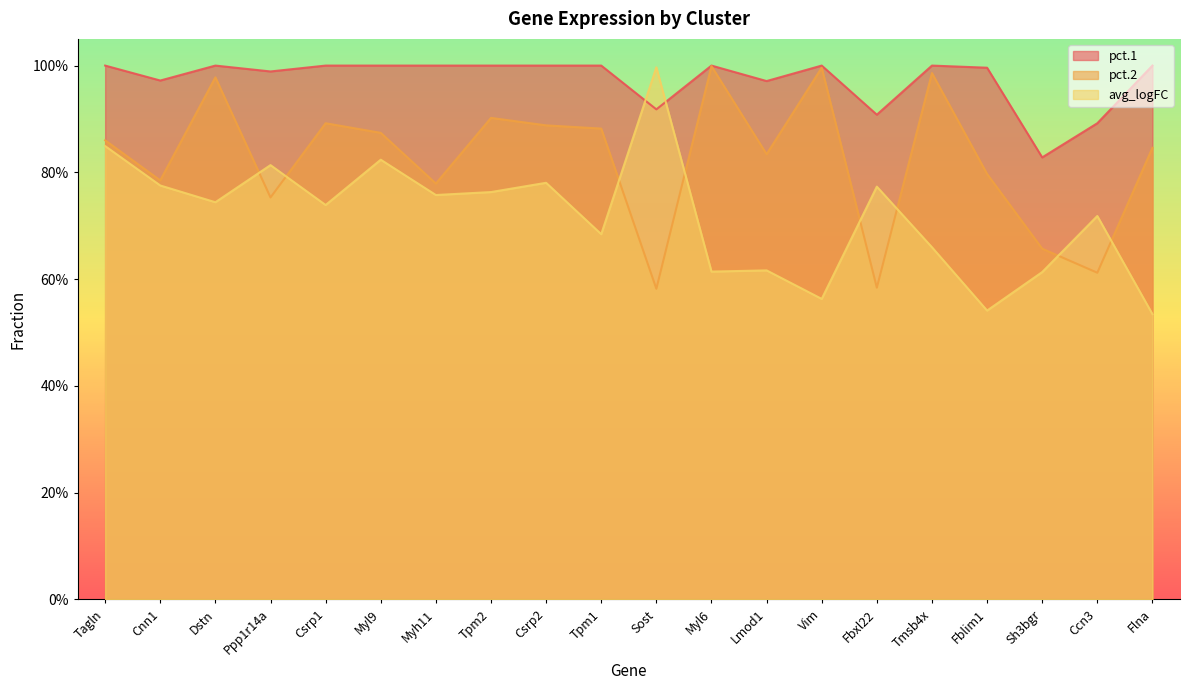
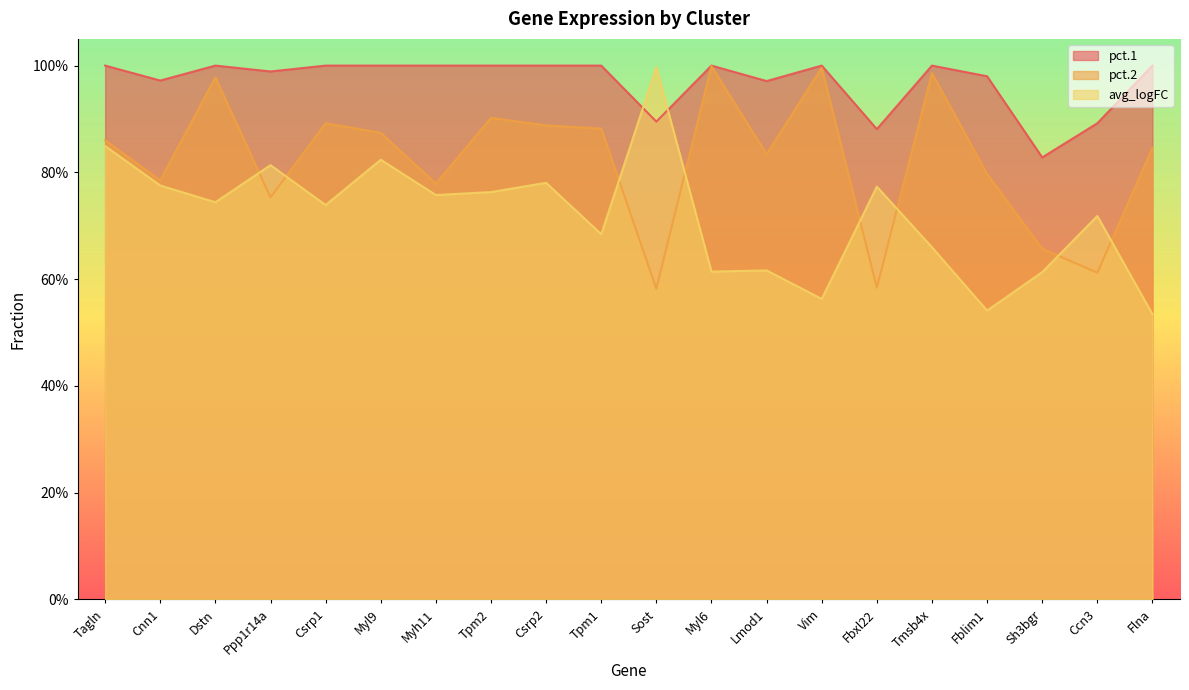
  {
    "pct.1": {
      "Tagln": "100%",
      "Cnn1": "97%",
      "Dstn": "100%",
      "Ppp1r14a": "99%",
      "Csrp1": "100%",
      "Myl9": "100%",
      "Myh11": "100%",
      "Tpm2": "100%",
      "Csrp2": "100%",
      "Tpm1": "100%",
-     "Sost": "92%",
+     "Sost": "90%",
      "Lmod1": "97%",
-     "Fbxl22": "91%",
+     "Fbxl22": "88%",
      "Tmsb4x": "100%",
-     "Fblim1": "100%",
+     "Fblim1": "98%",
      "Sh3bgr": "83%",
      "Ccn3": "89%"
    }
  }
